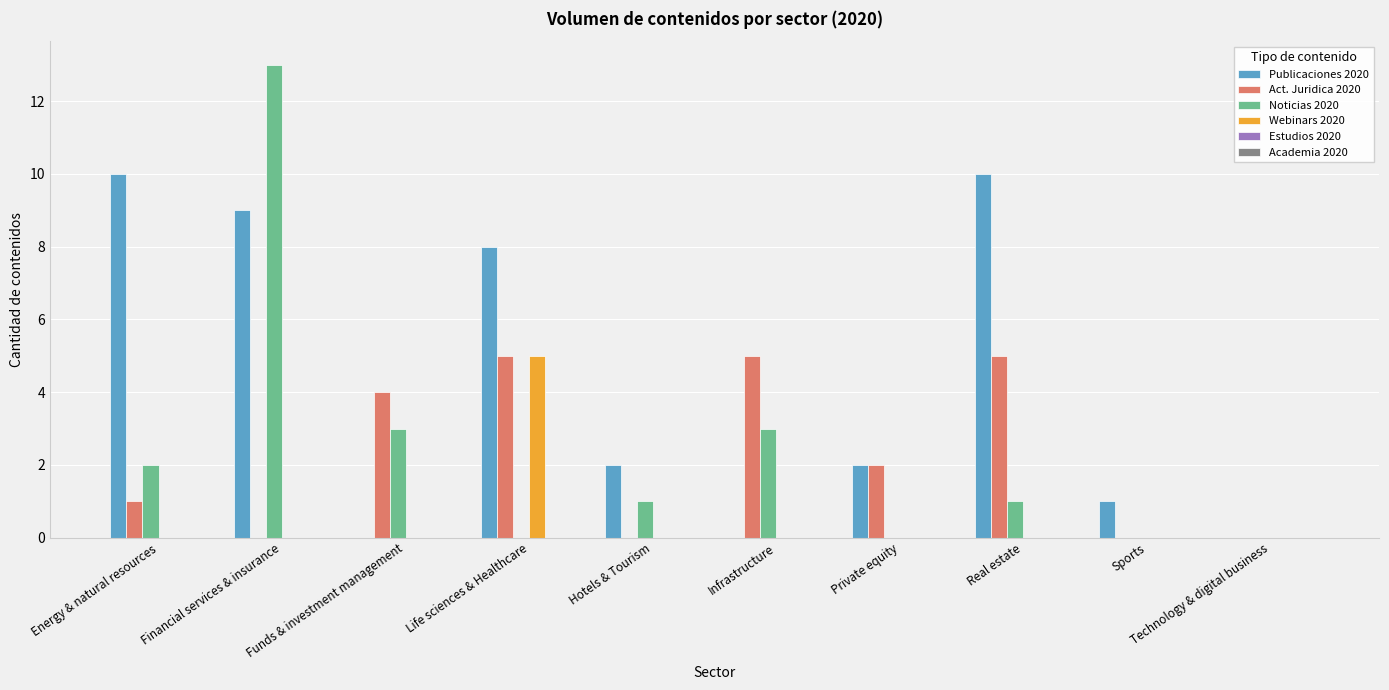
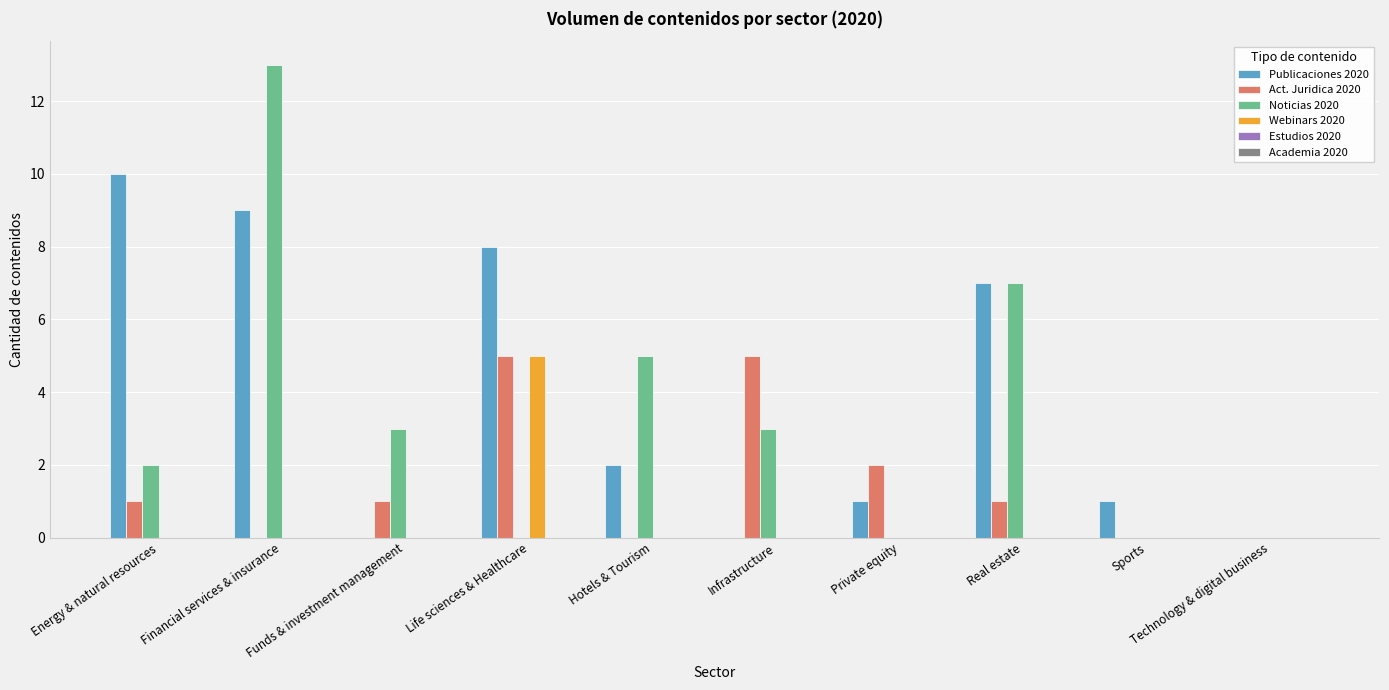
  {
    "Publicaciones 2020": {
      "Energy & natural resources": 10,
      "Financial services & insurance": 9,
      "Funds & investment management": 0,
      "Life sciences & Healthcare": 8,
      "Hotels & Tourism": 2,
      "Infrastructure": 0,
-     "Private equity": 2,
-     "Real estate": 10,
+     "Private equity": 1,
+     "Real estate": 7,
      "Sports": 1,
      "Technology & digital business": 0
    },
    "Act. Juridica 2020": {
      "Energy & natural resources": 1,
      "Financial services & insurance": 0,
-     "Funds & investment management": 4,
+     "Funds & investment management": 1,
      "Life sciences & Healthcare": 5,
      "Hotels & Tourism": 0,
      "Infrastructure": 5,
      "Private equity": 2,
-     "Real estate": 5,
+     "Real estate": 1,
      "Sports": 0,
      "Technology & digital business": 0
    },
    "Noticias 2020": {
      "Energy & natural resources": 2,
      "Financial services & insurance": 13,
      "Funds & investment management": 3,
      "Life sciences & Healthcare": 0,
-     "Hotels & Tourism": 1,
+     "Hotels & Tourism": 5,
      "Infrastructure": 3,
      "Private equity": 0,
-     "Real estate": 1,
+     "Real estate": 7,
      "Sports": 0,
      "Technology & digital business": 0
    },
    "Webinars 2020": {
      "Energy & natural resources": 0,
      "Financial services & insurance": 0,
      "Funds & investment management": 0,
      "Life sciences & Healthcare": 5,
      "Hotels & Tourism": 0,
      "Infrastructure": 0,
      "Private equity": 0,
      "Real estate": 0,
      "Sports": 0,
      "Technology & digital business": 0
    },
    "Estudios 2020": {
      "Energy & natural resources": 0,
      "Financial services & insurance": 0,
      "Funds & investment management": 0,
      "Life sciences & Healthcare": 0,
      "Hotels & Tourism": 0,
      "Infrastructure": 0,
      "Private equity": 0,
      "Real estate": 0,
      "Sports": 0,
      "Technology & digital business": 0
    },
    "Academia 2020": {
      "Energy & natural resources": 0,
      "Financial services & insurance": 0,
      "Funds & investment management": 0,
      "Life sciences & Healthcare": 0,
      "Hotels & Tourism": 0,
      "Infrastructure": 0,
      "Private equity": 0,
      "Real estate": 0,
      "Sports": 0,
      "Technology & digital business": 0
    }
  }
